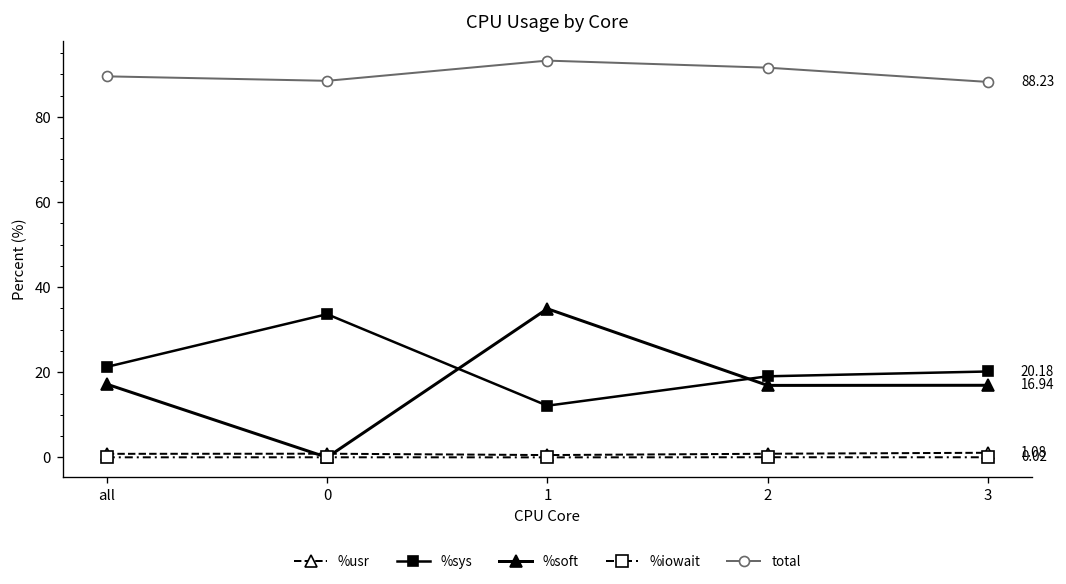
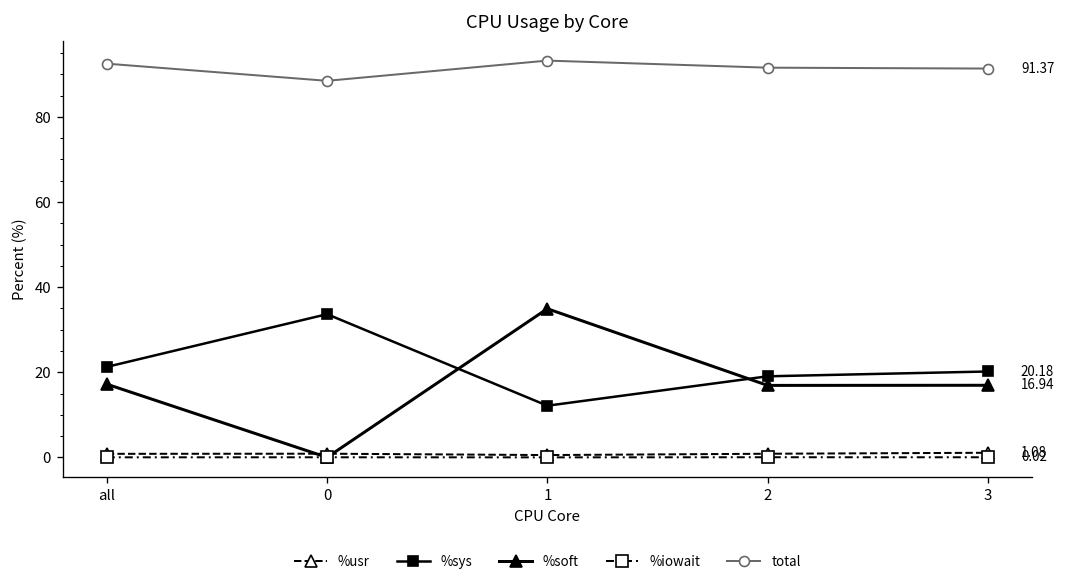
  {
    "total": {
-     "all": 90,
-     "3": 88.23
+     "all": 93,
+     "3": 91.37
    }
  }
